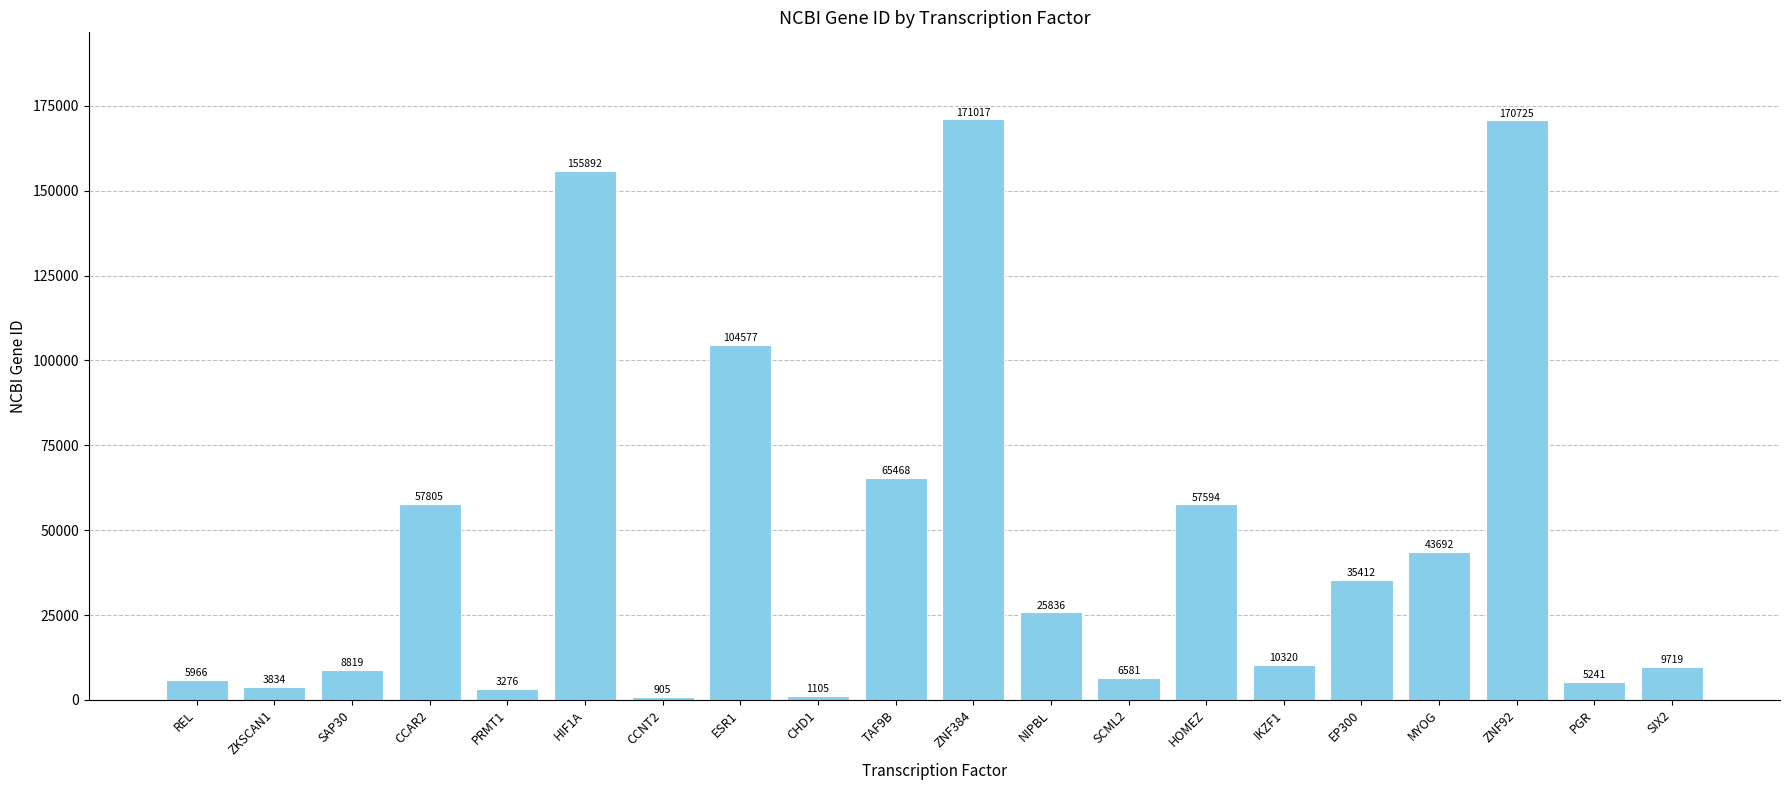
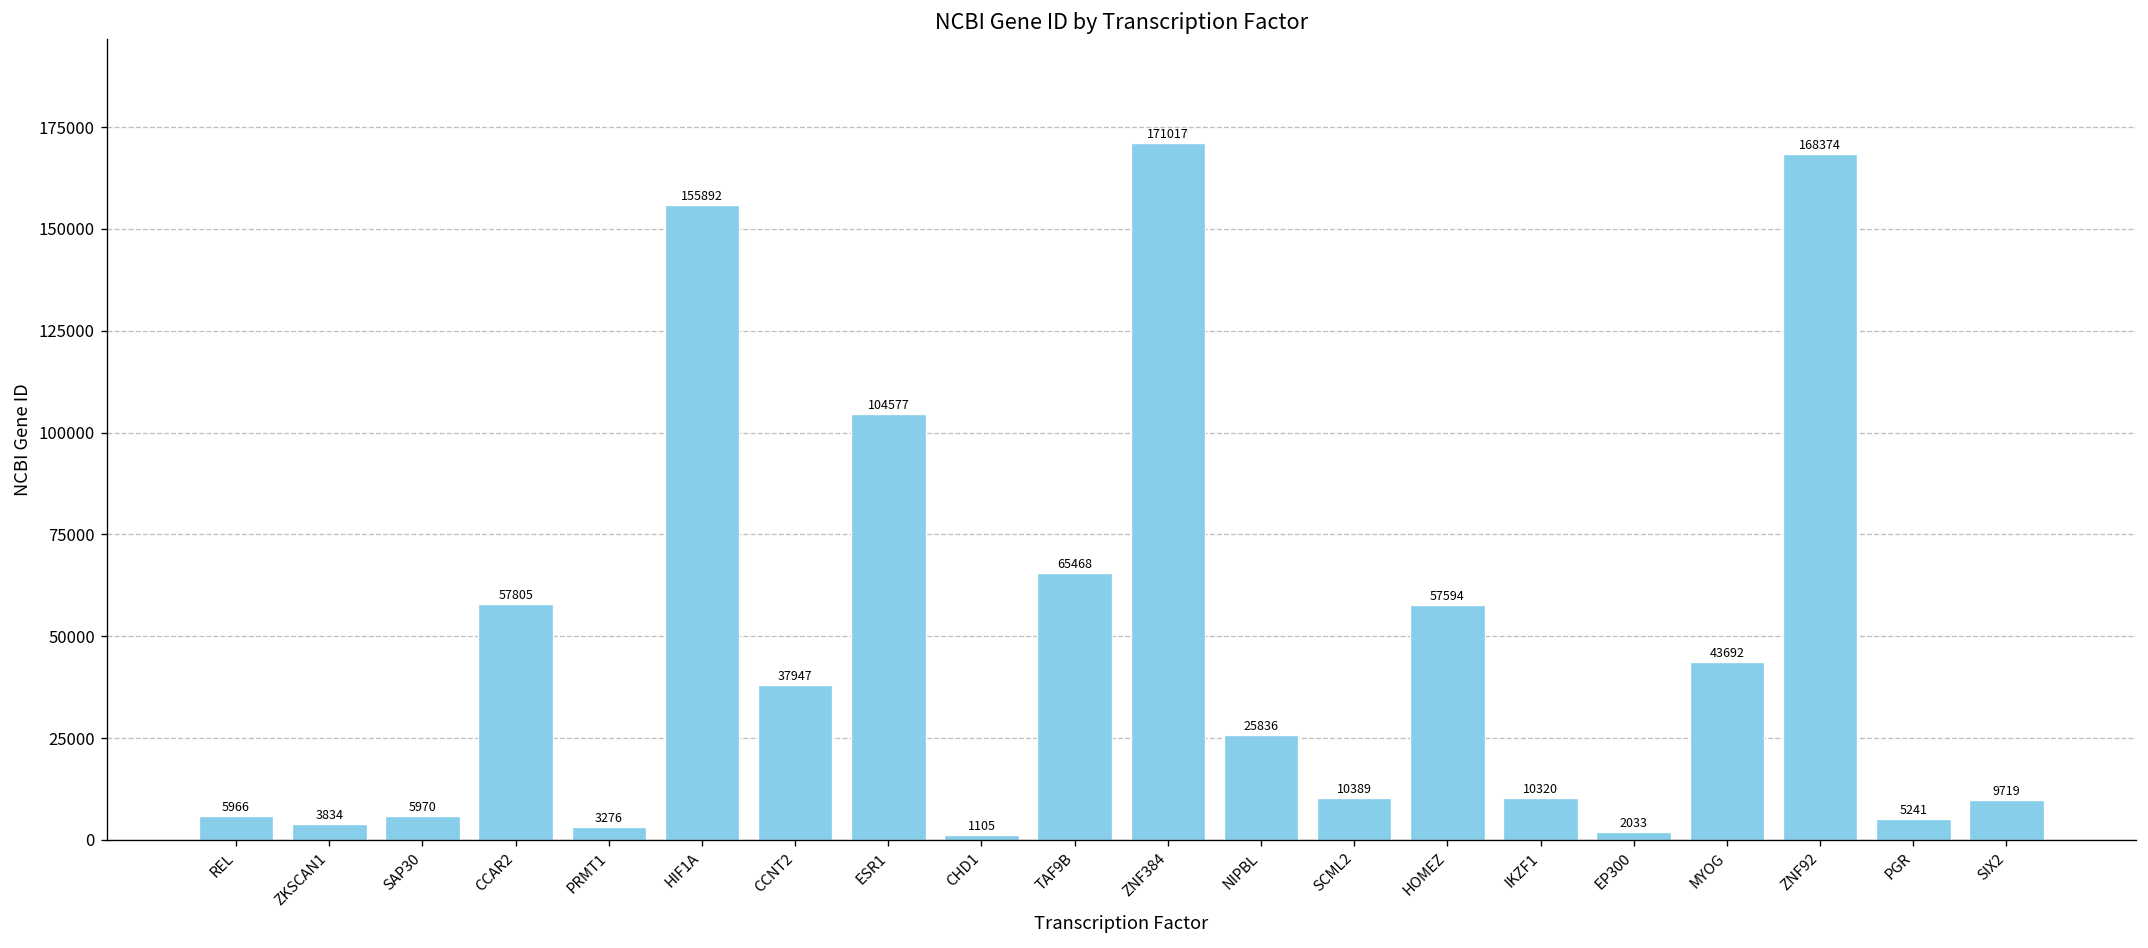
  {
    "REL": 5966,
    "ZKSCAN1": 3834,
-   "SAP30": 8819,
+   "SAP30": 5970,
    "CCAR2": 57805,
    "PRMT1": 3276,
    "HIF1A": 155892,
-   "CCNT2": 905,
+   "CCNT2": 37947,
    "ESR1": 104577,
    "CHD1": 1105,
    "TAF9B": 65468,
    "ZNF384": 171017,
    "NIPBL": 25836,
-   "SCML2": 6581,
+   "SCML2": 10389,
    "HOMEZ": 57594,
    "IKZF1": 10320,
-   "EP300": 35412,
+   "EP300": 2033,
    "MYOG": 43692,
-   "ZNF92": 170725,
+   "ZNF92": 168374,
    "PGR": 5241,
    "SIX2": 9719
  }
